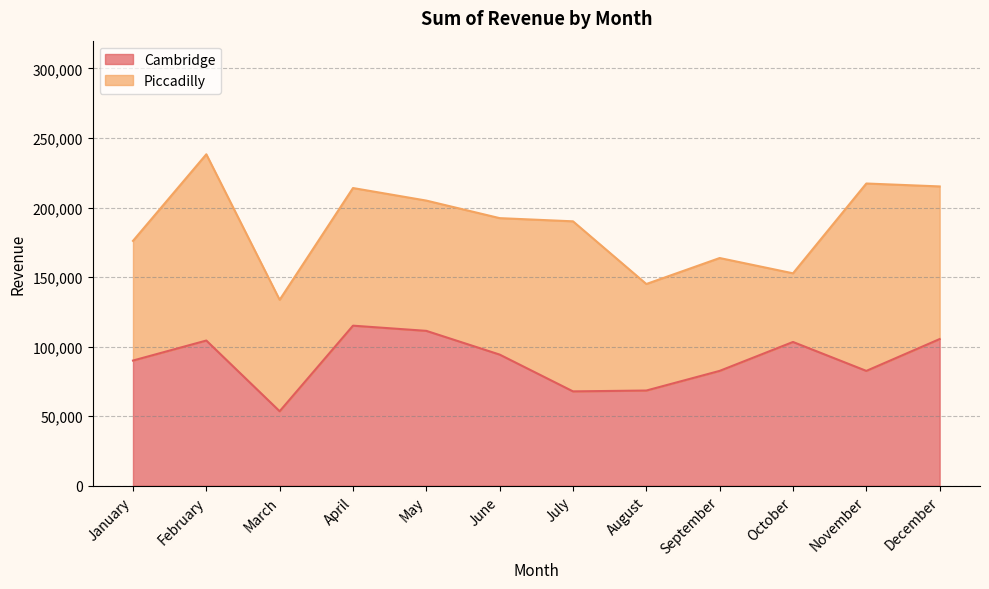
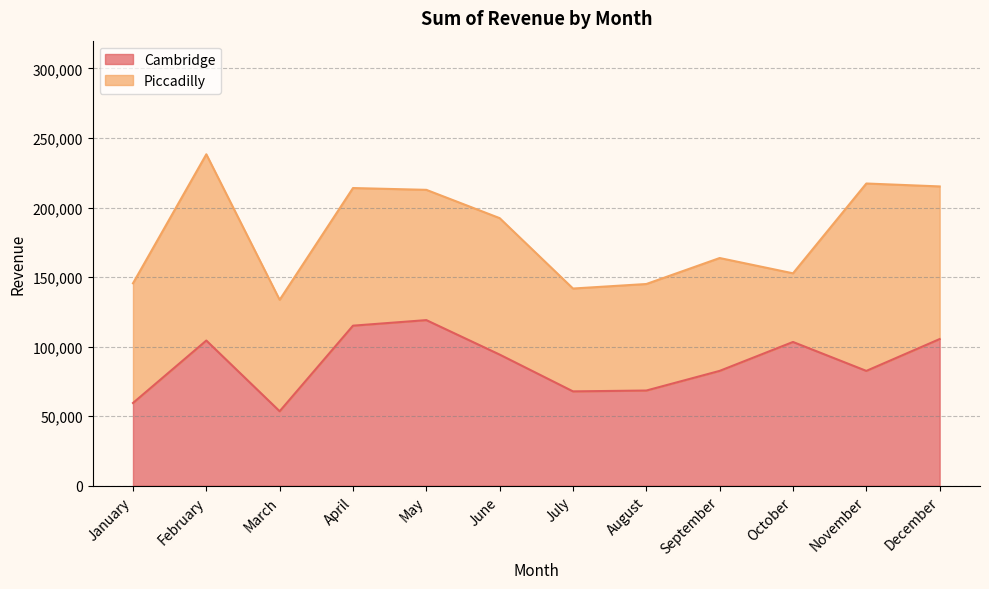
  {
    "Cambridge": {
-     "January": "90,000",
+     "January": "59,000",
      "February": "104,000",
      "March": "54,000",
      "April": "115,000",
-     "May": "111,000",
+     "May": "119,000",
      "June": "94,000",
      "July": "68,000",
      "August": "68,000",
      "September": "83,000",
      "October": "103,000",
      "November": "83,000",
      "December": "105,000"
    },
    "Piccadilly": {
      "January": "86,000",
      "February": "134,000",
      "March": "80,000",
      "April": "99,000",
      "May": "94,000",
      "June": "98,000",
-     "July": "122,000",
+     "July": "74,000",
      "August": "77,000",
      "September": "81,000",
      "October": "49,000",
      "November": "135,000",
      "December": "110,000"
    }
  }
